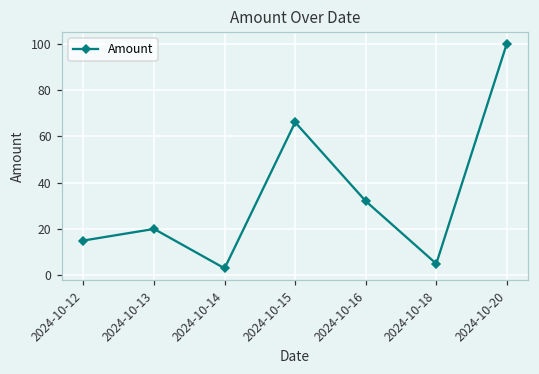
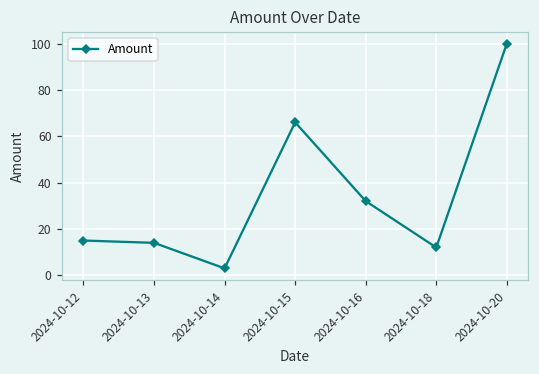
  {
    "2024-10-12": 15,
-   "2024-10-13": 20,
+   "2024-10-13": 14,
    "2024-10-14": 3,
    "2024-10-15": 66,
    "2024-10-16": 32,
-   "2024-10-18": 5,
+   "2024-10-18": 12,
    "2024-10-20": 100
  }
